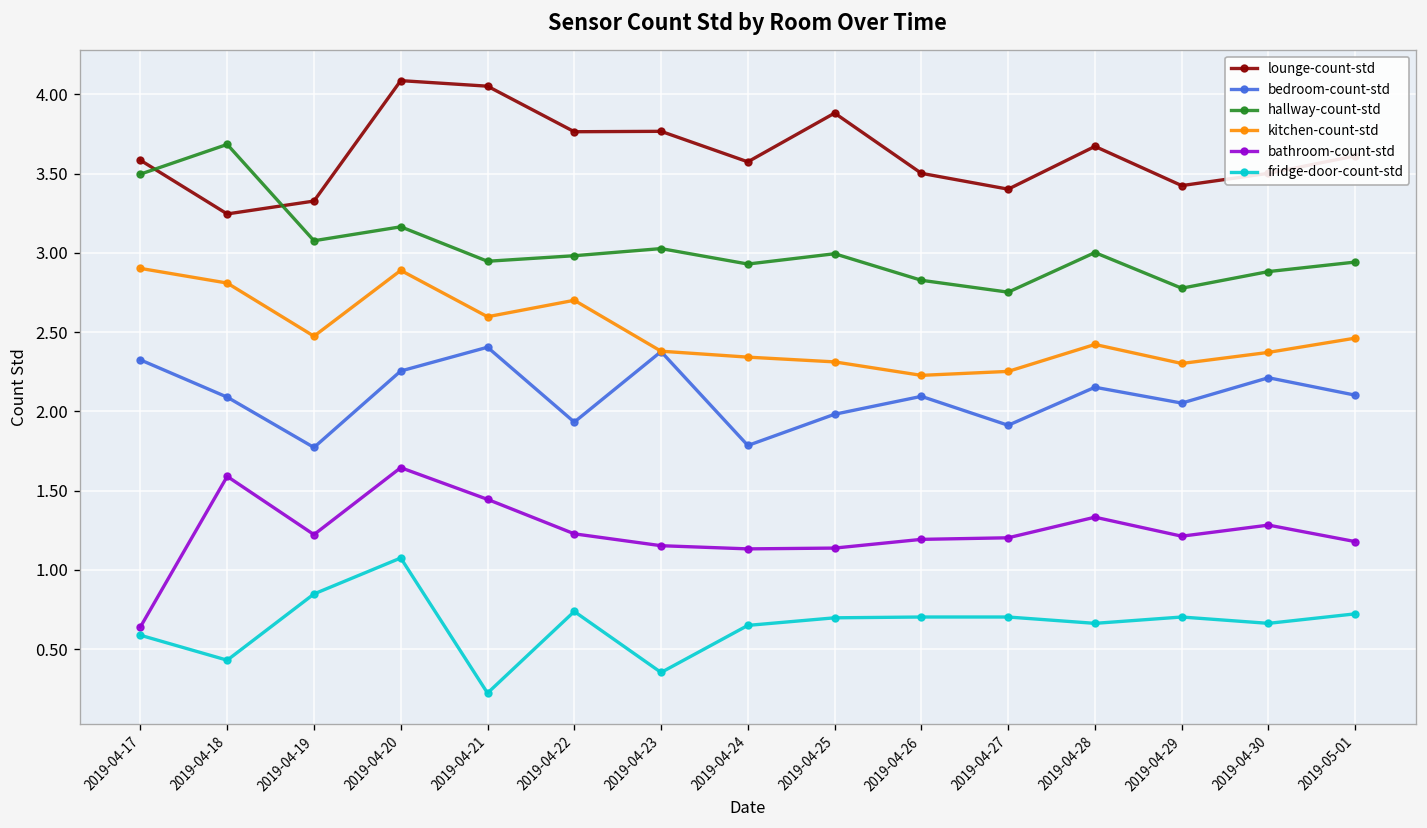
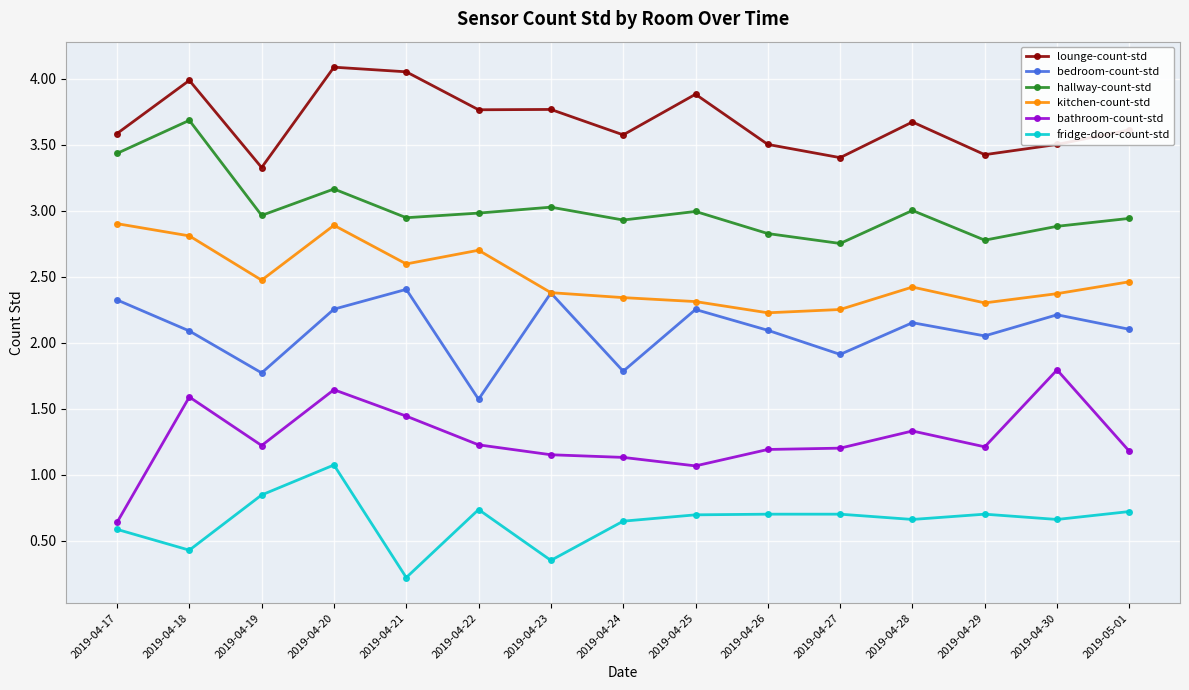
  {
    "lounge-count-std": {
      "2019-04-17": 3.59,
-     "2019-04-18": 3.25,
+     "2019-04-18": 3.99,
      "2019-04-19": 3.33,
      "2019-04-20": 4.09,
      "2019-04-21": 4.05,
      "2019-04-22": 3.77,
      "2019-04-23": 3.77,
      "2019-04-24": 3.58,
      "2019-04-25": 3.88,
      "2019-04-26": 3.50,
      "2019-04-27": 3.40,
      "2019-04-28": 3.67,
      "2019-04-29": 3.43
    },
    "bedroom-count-std": {
      "2019-04-17": 2.33,
      "2019-04-18": 2.09,
      "2019-04-19": 1.77,
      "2019-04-20": 2.26,
      "2019-04-21": 2.41,
-     "2019-04-22": 1.93,
+     "2019-04-22": 1.57,
      "2019-04-24": 1.79,
-     "2019-04-25": 1.98,
+     "2019-04-25": 2.25,
      "2019-04-26": 2.10,
      "2019-04-27": 1.91,
      "2019-04-28": 2.15,
      "2019-04-29": 2.05,
      "2019-04-30": 2.21,
      "2019-05-01": 2.10
    },
    "hallway-count-std": {
-     "2019-04-17": 3.50,
+     "2019-04-17": 3.43,
      "2019-04-18": 3.69,
-     "2019-04-19": 3.08,
+     "2019-04-19": 2.97,
      "2019-04-20": 3.17,
      "2019-04-21": 2.95,
      "2019-04-22": 2.98,
      "2019-04-23": 3.03,
      "2019-04-24": 2.93,
      "2019-04-25": 3.00,
      "2019-04-26": 2.83,
      "2019-04-27": 2.75,
      "2019-04-28": 3.00,
      "2019-04-29": 2.78,
      "2019-04-30": 2.88,
      "2019-05-01": 2.94
    },
    "kitchen-count-std": {
      "2019-04-17": 2.90,
      "2019-04-18": 2.81,
      "2019-04-19": 2.47,
      "2019-04-20": 2.89,
      "2019-04-21": 2.60,
      "2019-04-22": 2.70,
      "2019-04-24": 2.34,
      "2019-04-25": 2.31,
      "2019-04-26": 2.23,
      "2019-04-27": 2.25,
      "2019-04-28": 2.42,
      "2019-04-29": 2.30,
      "2019-04-30": 2.37,
      "2019-05-01": 2.46
    },
    "bathroom-count-std": {
      "2019-04-17": 0.64,
      "2019-04-18": 1.59,
      "2019-04-19": 1.22,
      "2019-04-20": 1.65,
      "2019-04-21": 1.45,
      "2019-04-22": 1.23,
      "2019-04-23": 1.15,
      "2019-04-24": 1.13,
-     "2019-04-25": 1.14,
+     "2019-04-25": 1.07,
      "2019-04-26": 1.19,
      "2019-04-27": 1.20,
      "2019-04-28": 1.33,
      "2019-04-29": 1.21,
-     "2019-04-30": 1.28,
+     "2019-04-30": 1.80,
      "2019-05-01": 1.18
    },
    "fridge-door-count-std": {
      "2019-04-17": 0.59,
      "2019-04-18": 0.43,
      "2019-04-19": 0.85,
      "2019-04-20": 1.08,
      "2019-04-21": 0.22,
      "2019-04-22": 0.74,
      "2019-04-23": 0.35,
      "2019-04-24": 0.65,
      "2019-04-25": 0.70,
      "2019-04-26": 0.70,
      "2019-04-27": 0.70,
      "2019-04-28": 0.66,
      "2019-04-29": 0.70,
      "2019-04-30": 0.66,
      "2019-05-01": 0.72
    }
  }
